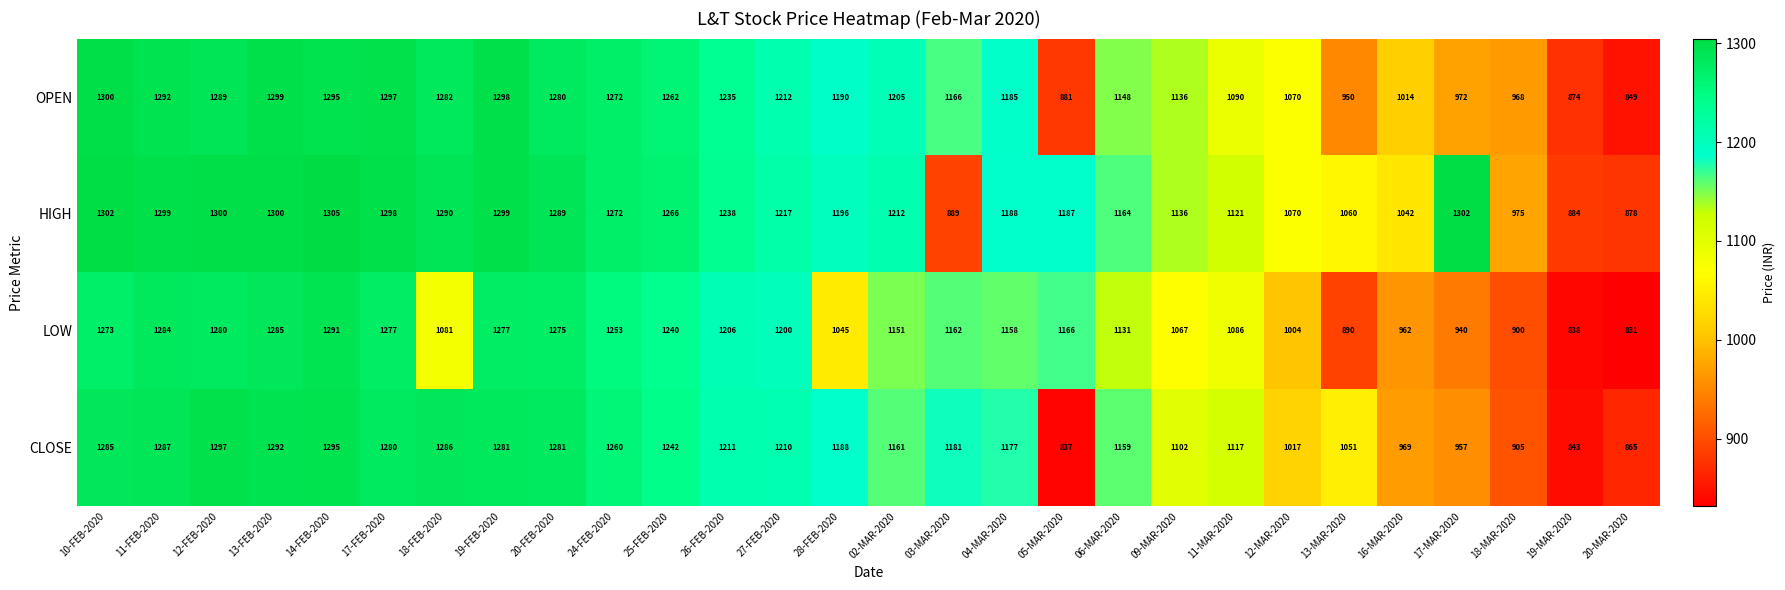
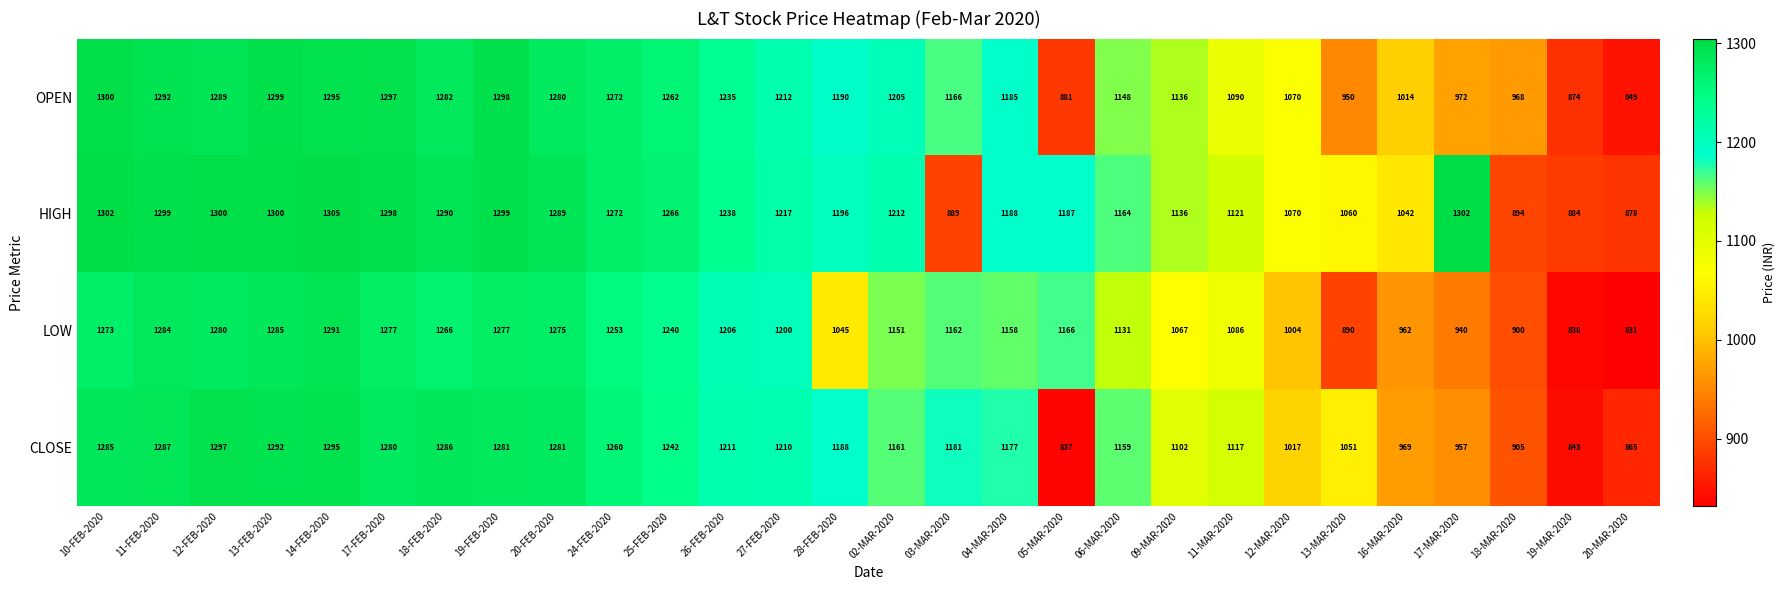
  {
    "OPEN": {
      "10-FEB-2020": 1300,
      "11-FEB-2020": 1292,
      "12-FEB-2020": 1289,
      "13-FEB-2020": 1299,
      "14-FEB-2020": 1295,
      "17-FEB-2020": 1297,
      "18-FEB-2020": 1282,
      "19-FEB-2020": 1298,
      "20-FEB-2020": 1280,
      "24-FEB-2020": 1272,
      "25-FEB-2020": 1262,
      "26-FEB-2020": 1235,
      "27-FEB-2020": 1212,
      "28-FEB-2020": 1190,
      "02-MAR-2020": 1205,
      "03-MAR-2020": 1166,
      "04-MAR-2020": 1185,
      "05-MAR-2020": 881,
      "06-MAR-2020": 1148,
      "09-MAR-2020": 1136,
      "11-MAR-2020": 1090,
      "12-MAR-2020": 1070,
      "13-MAR-2020": 950,
      "16-MAR-2020": 1014,
      "17-MAR-2020": 972,
      "18-MAR-2020": 968,
      "19-MAR-2020": 874,
      "20-MAR-2020": 849
    },
    "HIGH": {
      "10-FEB-2020": 1302,
      "11-FEB-2020": 1299,
      "12-FEB-2020": 1300,
      "13-FEB-2020": 1300,
      "14-FEB-2020": 1305,
      "17-FEB-2020": 1298,
      "18-FEB-2020": 1290,
      "19-FEB-2020": 1299,
      "20-FEB-2020": 1289,
      "24-FEB-2020": 1272,
      "25-FEB-2020": 1266,
      "26-FEB-2020": 1238,
      "27-FEB-2020": 1217,
      "28-FEB-2020": 1196,
      "02-MAR-2020": 1212,
      "03-MAR-2020": 889,
      "04-MAR-2020": 1188,
      "05-MAR-2020": 1187,
      "06-MAR-2020": 1164,
      "09-MAR-2020": 1136,
      "11-MAR-2020": 1121,
      "12-MAR-2020": 1070,
      "13-MAR-2020": 1060,
      "16-MAR-2020": 1042,
      "17-MAR-2020": 1302,
-     "18-MAR-2020": 975,
+     "18-MAR-2020": 894,
      "19-MAR-2020": 884,
      "20-MAR-2020": 878
    },
    "LOW": {
      "10-FEB-2020": 1273,
      "11-FEB-2020": 1284,
      "12-FEB-2020": 1280,
      "13-FEB-2020": 1285,
      "14-FEB-2020": 1291,
      "17-FEB-2020": 1277,
-     "18-FEB-2020": 1081,
+     "18-FEB-2020": 1266,
      "19-FEB-2020": 1277,
      "20-FEB-2020": 1275,
      "24-FEB-2020": 1253,
      "25-FEB-2020": 1240,
      "26-FEB-2020": 1206,
      "27-FEB-2020": 1200,
      "28-FEB-2020": 1045,
      "02-MAR-2020": 1151,
      "03-MAR-2020": 1162,
      "04-MAR-2020": 1158,
      "05-MAR-2020": 1166,
      "06-MAR-2020": 1131,
      "09-MAR-2020": 1067,
      "11-MAR-2020": 1086,
      "12-MAR-2020": 1004,
      "13-MAR-2020": 890,
      "16-MAR-2020": 962,
      "17-MAR-2020": 940,
      "18-MAR-2020": 900,
      "19-MAR-2020": 838,
      "20-MAR-2020": 831
    },
    "CLOSE": {
      "10-FEB-2020": 1285,
      "11-FEB-2020": 1287,
      "12-FEB-2020": 1297,
      "13-FEB-2020": 1292,
      "14-FEB-2020": 1295,
      "17-FEB-2020": 1280,
      "18-FEB-2020": 1286,
      "19-FEB-2020": 1281,
      "20-FEB-2020": 1281,
      "24-FEB-2020": 1260,
      "25-FEB-2020": 1242,
      "26-FEB-2020": 1211,
      "27-FEB-2020": 1210,
      "28-FEB-2020": 1188,
      "02-MAR-2020": 1161,
      "03-MAR-2020": 1181,
      "04-MAR-2020": 1177,
      "05-MAR-2020": 837,
      "06-MAR-2020": 1159,
      "09-MAR-2020": 1102,
      "11-MAR-2020": 1117,
      "12-MAR-2020": 1017,
      "13-MAR-2020": 1051,
      "16-MAR-2020": 969,
      "17-MAR-2020": 957,
      "18-MAR-2020": 905,
      "19-MAR-2020": 843,
      "20-MAR-2020": 865
    }
  }
